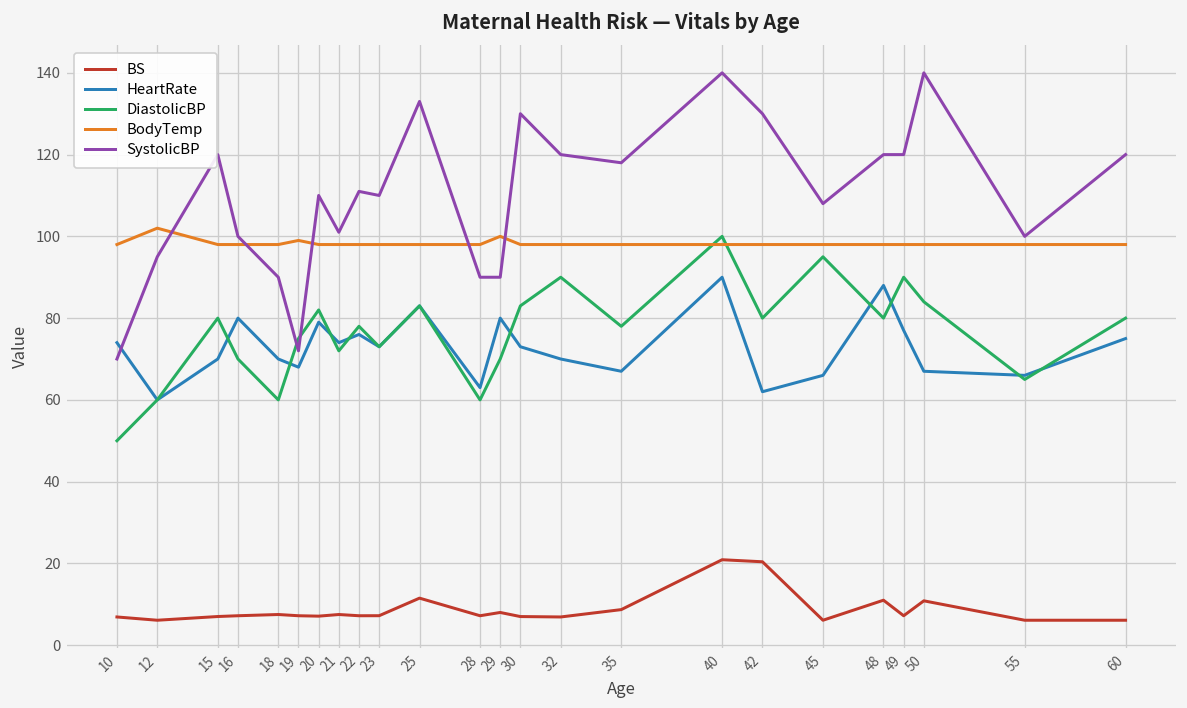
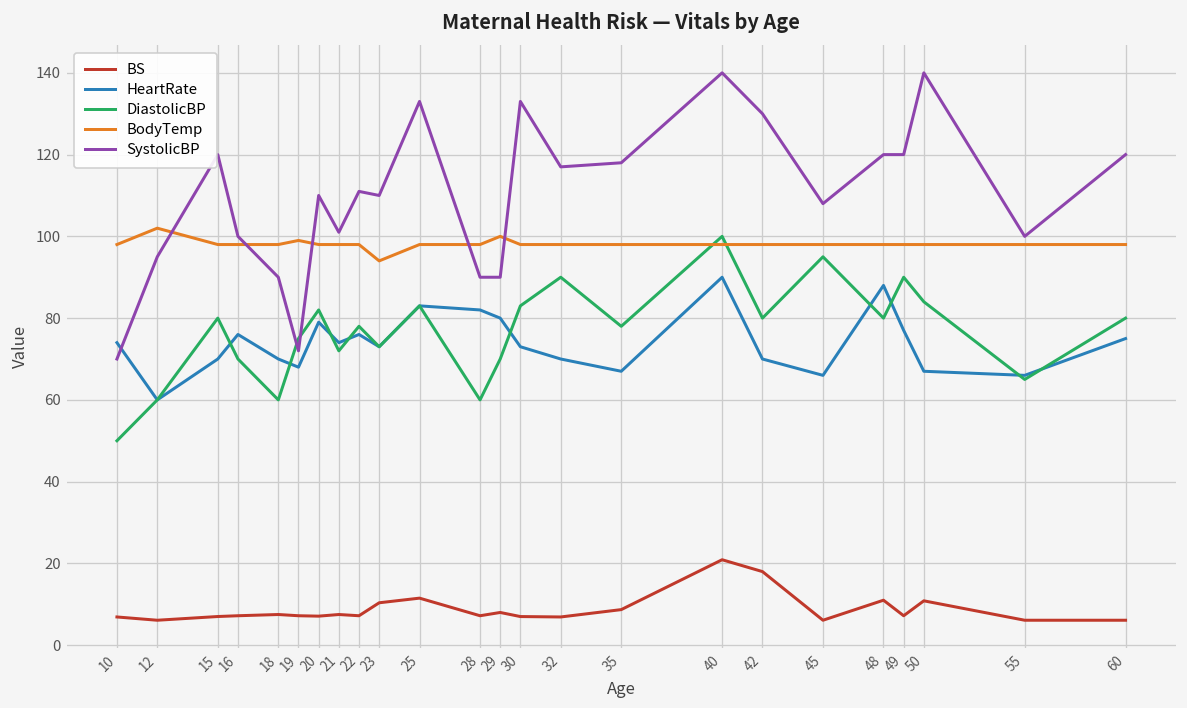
  {
    "BS": {
      "10": 7,
      "12": 6,
      "15": 7,
      "16": 7,
      "18": 8,
      "19": 7,
      "20": 7,
      "21": 8,
      "22": 7,
-     "23": 7,
+     "23": 10,
      "25": 12,
      "28": 7,
      "29": 8,
      "30": 7,
      "32": 7,
      "35": 9,
      "40": 21,
-     "42": 20,
+     "42": 18,
      "45": 6,
      "48": 11,
      "49": 7,
      "50": 11,
      "55": 6,
      "60": 6
    },
    "HeartRate": {
      "10": 74,
      "15": 70,
-     "16": 80,
+     "16": 76,
      "18": 70,
      "19": 68,
      "20": 79,
      "21": 74,
      "22": 76,
-     "28": 63,
+     "28": 82,
      "29": 80,
      "30": 73,
      "32": 70,
      "35": 67,
      "40": 90,
-     "42": 62,
+     "42": 70,
      "45": 66,
      "48": 88,
      "49": 77,
      "50": 67,
      "55": 66,
      "60": 75
    },
    "DiastolicBP": {
      "10": 50,
      "15": 80,
      "16": 70,
      "18": 60,
      "19": 75,
      "20": 82,
      "21": 72,
      "22": 78,
      "28": 60,
      "29": 70,
      "30": 83,
      "32": 90,
      "35": 78,
      "40": 100,
      "42": 80,
      "45": 95,
      "48": 80,
      "49": 90,
      "50": 84,
      "55": 65,
      "60": 80
    },
    "BodyTemp": {
      "10": 98,
      "12": 102,
      "15": 98,
      "16": 98,
      "18": 98,
      "19": 99,
      "20": 98,
      "21": 98,
      "22": 98,
-     "23": 98,
+     "23": 94,
      "25": 98,
      "28": 98,
      "29": 100,
      "30": 98,
      "32": 98,
      "35": 98,
      "40": 98,
      "42": 98,
      "45": 98,
      "48": 98,
      "49": 98,
      "50": 98,
      "55": 98,
      "60": 98
    },
    "SystolicBP": {
      "10": 70,
      "12": 95,
      "15": 120,
      "16": 100,
      "18": 90,
      "19": 72,
      "20": 110,
      "21": 101,
      "22": 111,
      "23": 110,
      "25": 133,
      "28": 90,
      "29": 90,
-     "30": 130,
-     "32": 120,
+     "30": 133,
+     "32": 117,
      "35": 118,
      "40": 140,
      "42": 130,
      "45": 108,
      "48": 120,
      "49": 120,
      "50": 140,
      "55": 100,
      "60": 120
    }
  }
